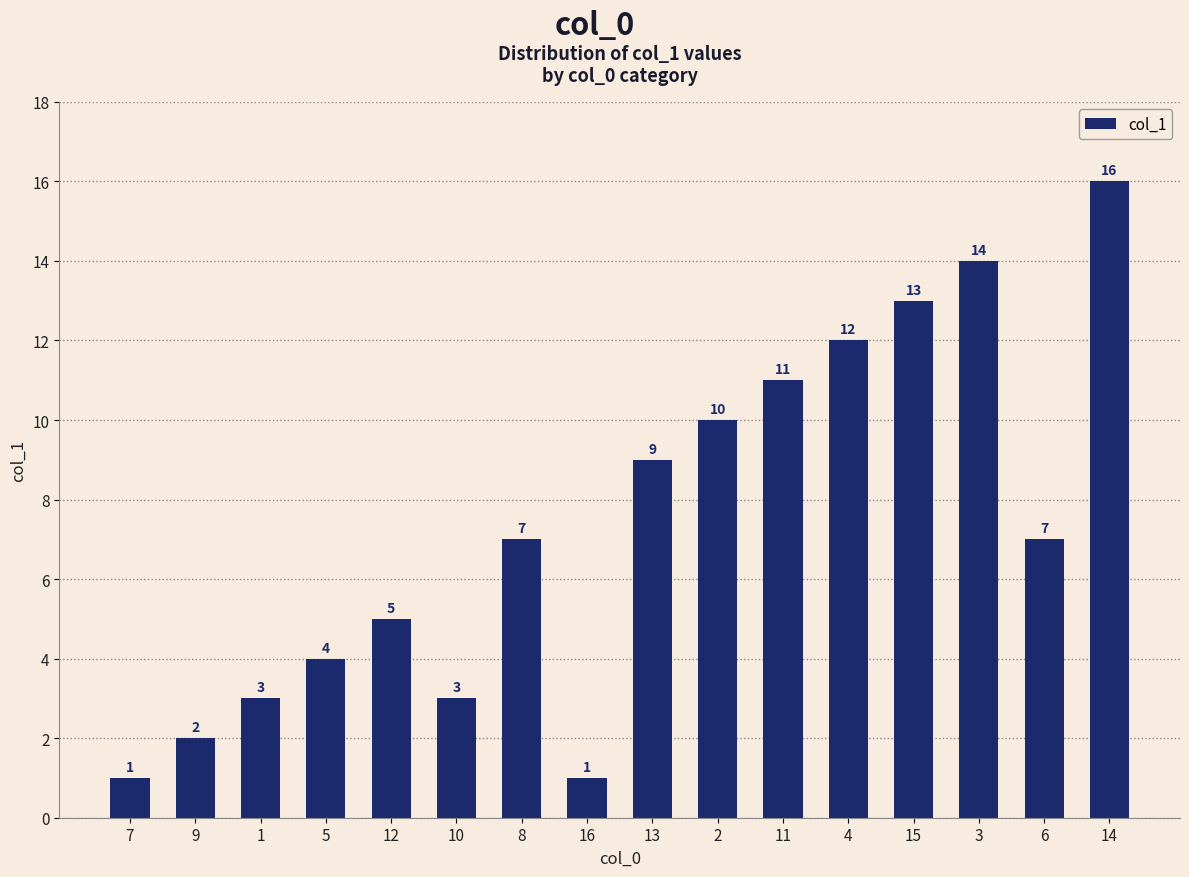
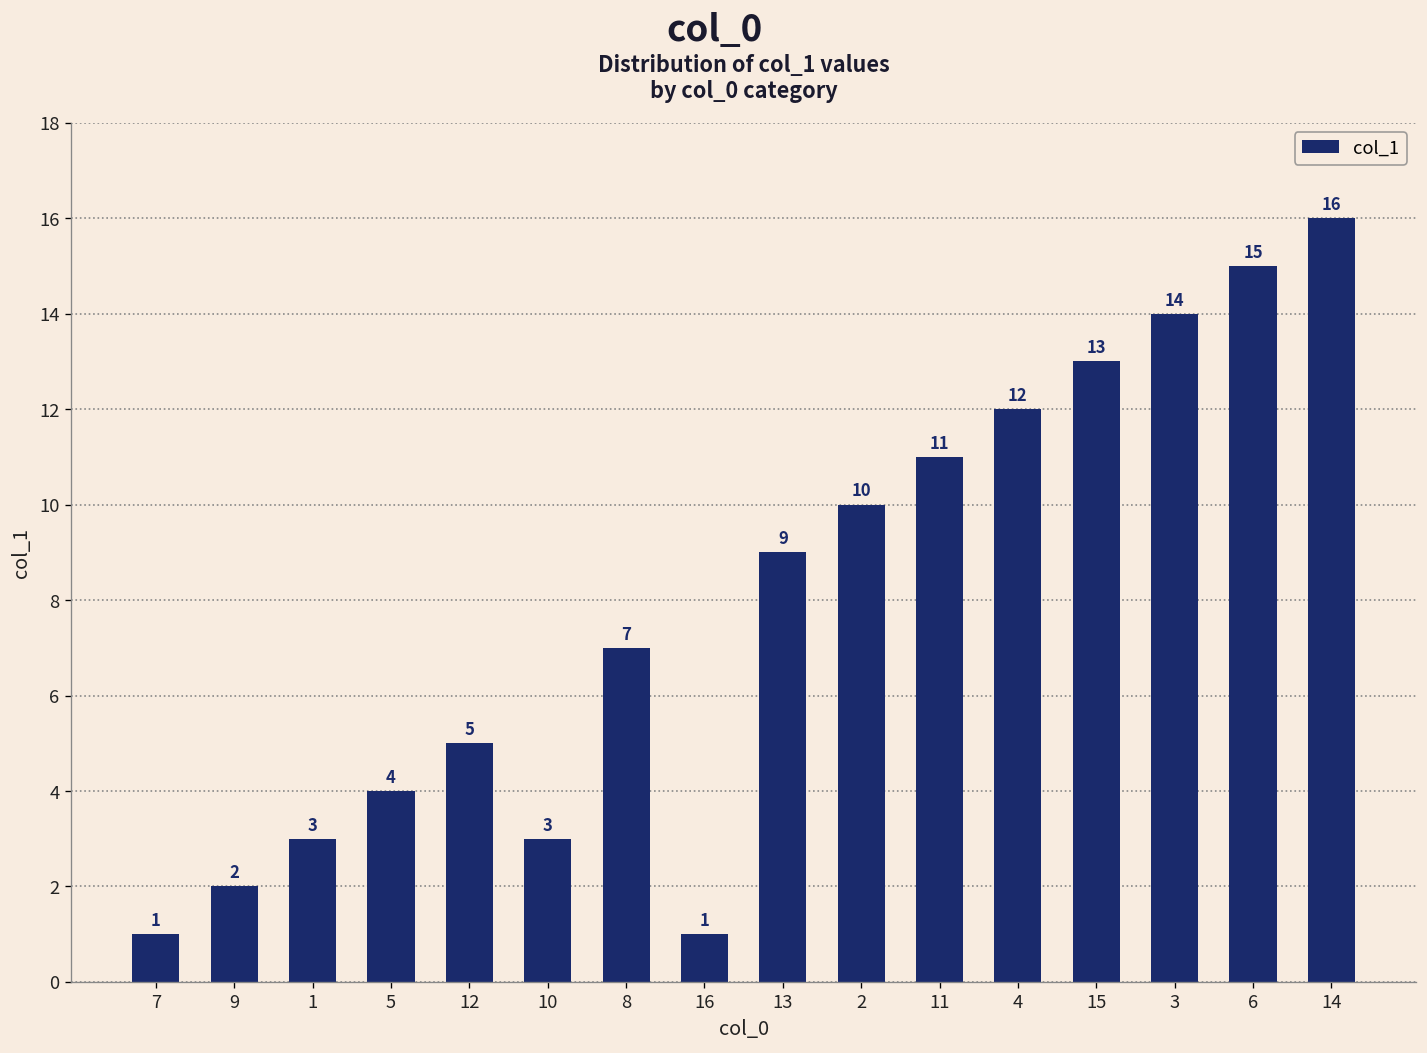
  {
    "7": 1,
    "9": 2,
    "1": 3,
    "5": 4,
    "12": 5,
    "10": 3,
    "8": 7,
    "16": 1,
    "13": 9,
    "2": 10,
    "11": 11,
    "4": 12,
    "15": 13,
    "3": 14,
-   "6": 7,
+   "6": 15,
    "14": 16
  }
